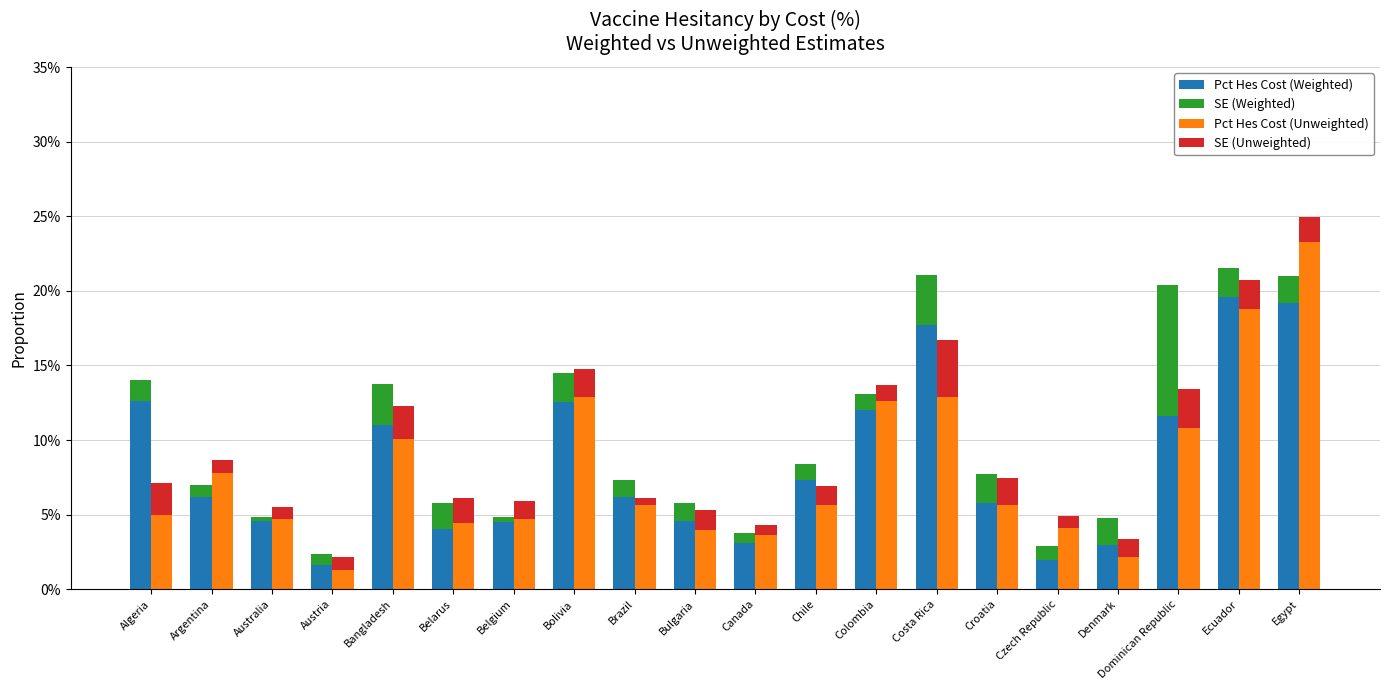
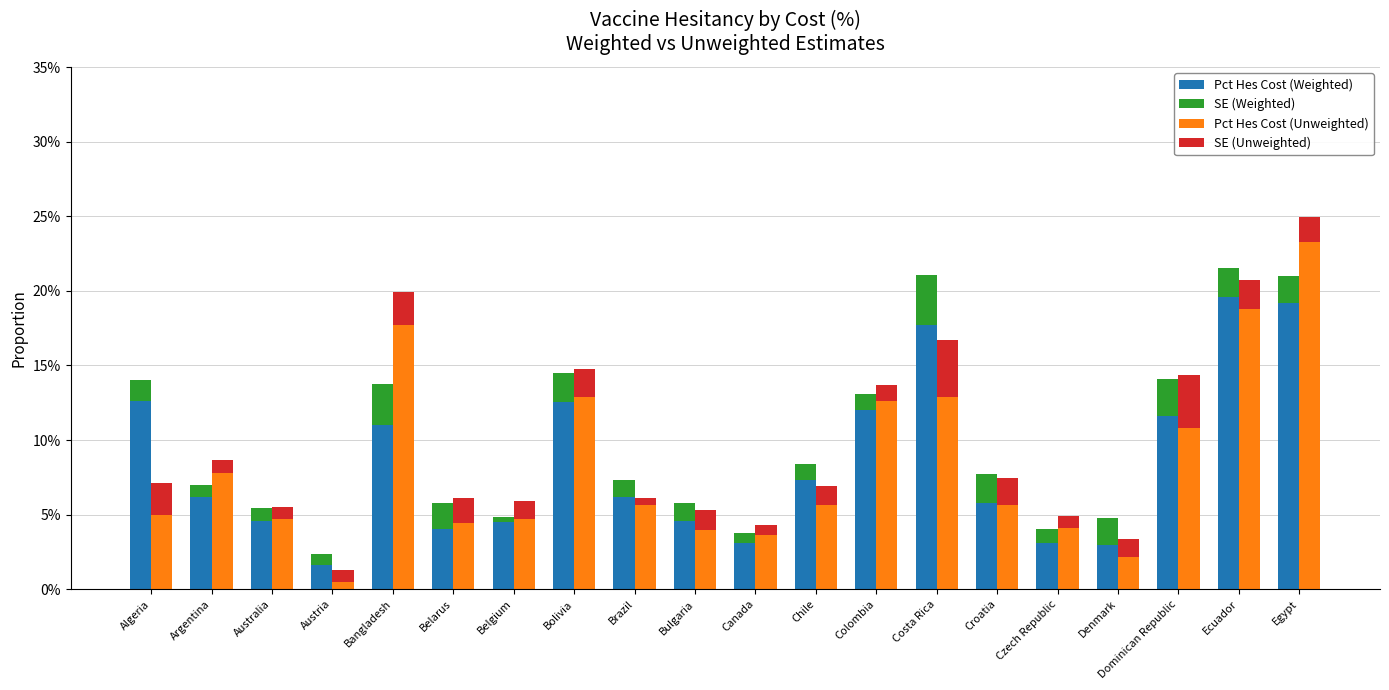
  {
    "Pct Hes Cost (Weighted)": {
      "Algeria": "12.6%",
      "Argentina": "6.2%",
      "Australia": "4.6%",
      "Austria": "1.6%",
      "Bangladesh": "11.0%",
      "Belarus": "4.0%",
      "Belgium": "4.5%",
      "Bolivia": "12.6%",
      "Brazil": "6.2%",
      "Bulgaria": "4.6%",
      "Canada": "3.1%",
      "Chile": "7.3%",
      "Colombia": "12.0%",
      "Costa Rica": "17.7%",
      "Croatia": "5.8%",
-     "Czech Republic": "2.0%",
+     "Czech Republic": "3.1%",
      "Denmark": "2.9%",
      "Dominican Republic": "11.6%",
      "Ecuador": "19.6%",
      "Egypt": "19.2%"
    },
    "SE (Weighted)": {
      "Algeria": "1.4%",
      "Argentina": "0.8%",
-     "Australia": "0.3%",
+     "Australia": "0.9%",
      "Austria": "0.8%",
      "Bangladesh": "2.7%",
      "Belarus": "1.8%",
      "Belgium": "0.3%",
      "Bolivia": "1.9%",
      "Brazil": "1.1%",
      "Bulgaria": "1.2%",
      "Canada": "0.7%",
      "Chile": "1.1%",
      "Colombia": "1.1%",
      "Costa Rica": "3.3%",
      "Croatia": "1.9%",
      "Czech Republic": "0.9%",
      "Denmark": "1.8%",
-     "Dominican Republic": "8.8%",
+     "Dominican Republic": "2.5%",
      "Ecuador": "2.0%",
      "Egypt": "1.8%"
    },
    "Pct Hes Cost (Unweighted)": {
      "Algeria": "5.0%",
      "Argentina": "7.8%",
      "Australia": "4.7%",
-     "Austria": "1.3%",
-     "Bangladesh": "10.1%",
+     "Austria": "0.5%",
+     "Bangladesh": "17.7%",
      "Belarus": "4.4%",
      "Belgium": "4.7%",
      "Bolivia": "12.9%",
      "Brazil": "5.6%",
      "Bulgaria": "4.0%",
      "Canada": "3.6%",
      "Chile": "5.7%",
      "Colombia": "12.6%",
      "Costa Rica": "12.9%",
      "Croatia": "5.6%",
      "Czech Republic": "4.1%",
      "Denmark": "2.2%",
      "Dominican Republic": "10.8%",
      "Ecuador": "18.8%",
      "Egypt": "23.3%"
    },
    "SE (Unweighted)": {
      "Algeria": "2.1%",
      "Argentina": "0.9%",
      "Australia": "0.9%",
      "Austria": "0.8%",
      "Bangladesh": "2.2%",
      "Belarus": "1.7%",
      "Belgium": "1.2%",
      "Bolivia": "1.9%",
      "Brazil": "0.5%",
      "Bulgaria": "1.3%",
      "Canada": "0.7%",
      "Chile": "1.2%",
      "Colombia": "1.0%",
      "Costa Rica": "3.8%",
      "Croatia": "1.9%",
      "Czech Republic": "0.8%",
      "Denmark": "1.2%",
-     "Dominican Republic": "2.6%",
+     "Dominican Republic": "3.5%",
      "Ecuador": "2.0%",
      "Egypt": "1.7%"
    }
  }
